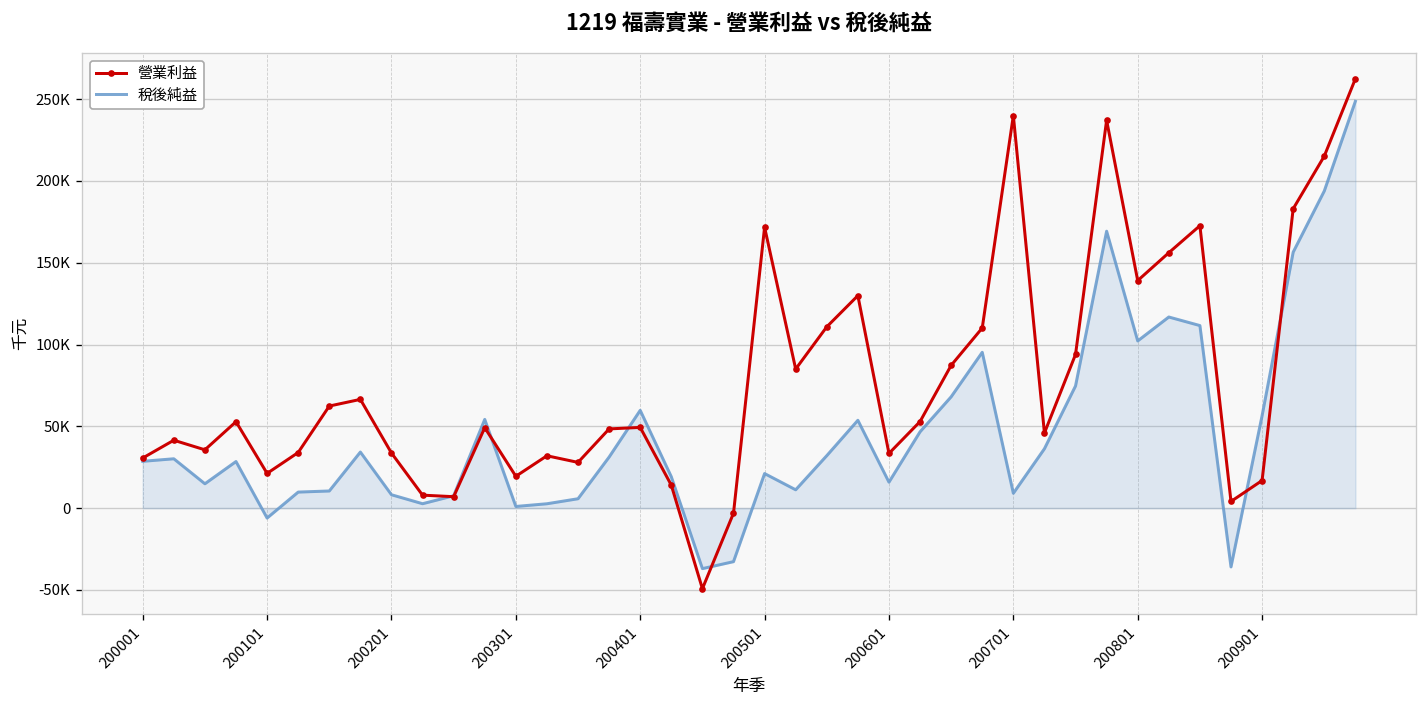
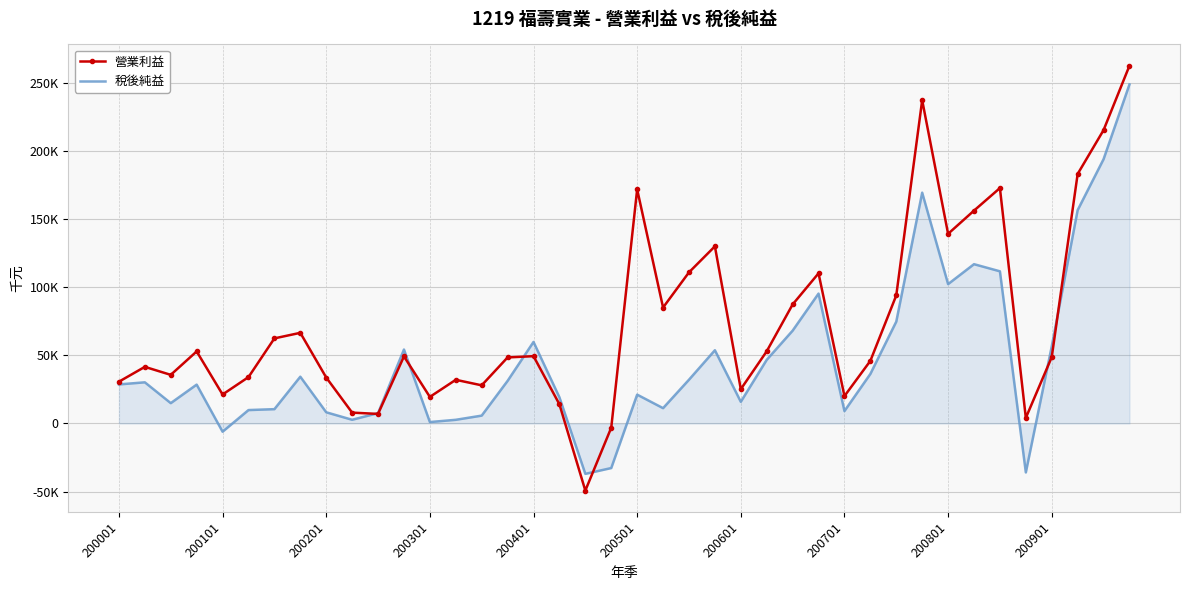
  {
    "營業利益": {
      "200001": 31000,
      "200101": 21000,
      "200201": 34000,
      "200301": 19000,
      "200401": 49000,
      "200501": 172000,
-     "200601": 33000,
-     "200701": 240000,
+     "200601": 25000,
+     "200701": 20000,
      "200801": 139000,
-     "200901": 17000
+     "200901": 49000
    }
  }
